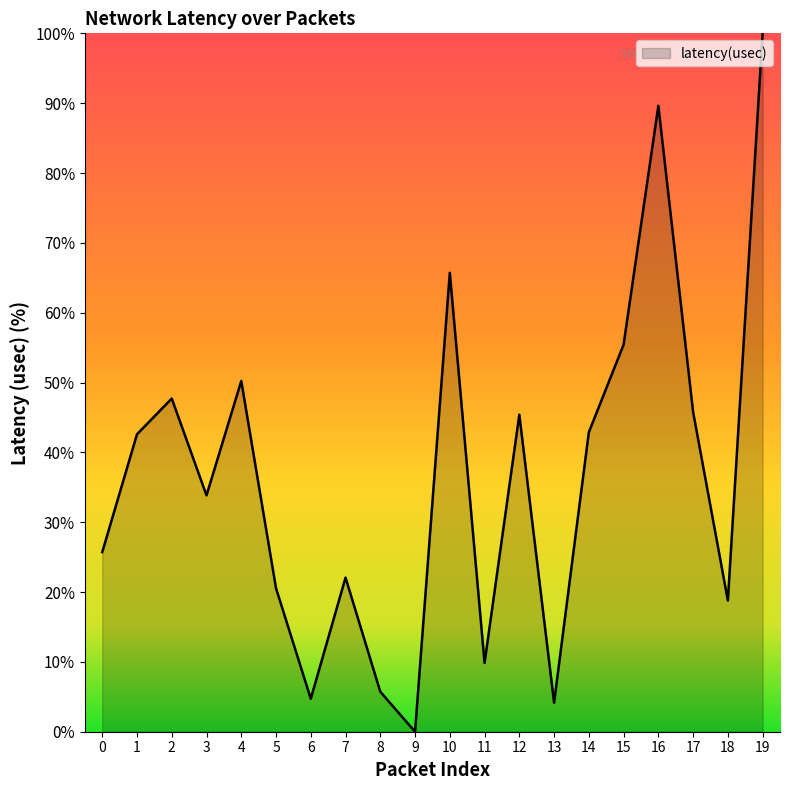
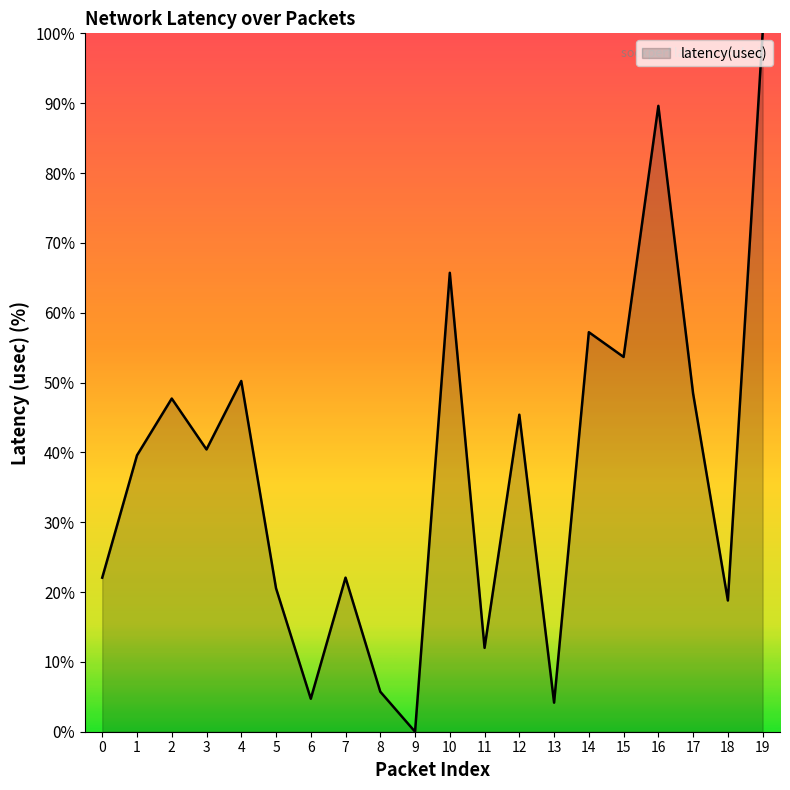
  {
-   "0": "26%",
-   "1": "43%",
+   "0": "22%",
+   "1": "40%",
    "2": "48%",
-   "3": "34%",
+   "3": "40%",
    "4": "50%",
    "5": "21%",
    "6": "5%",
    "7": "22%",
    "8": "6%",
    "9": "0%",
    "10": "66%",
-   "11": "10%",
+   "11": "12%",
    "12": "45%",
    "13": "4%",
-   "14": "43%",
-   "15": "55%",
+   "14": "57%",
+   "15": "54%",
    "16": "90%",
-   "17": "46%",
+   "17": "48%",
    "18": "19%",
    "19": "100%"
  }
